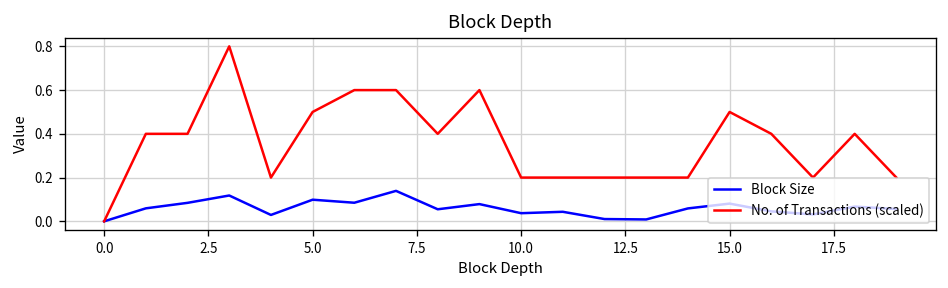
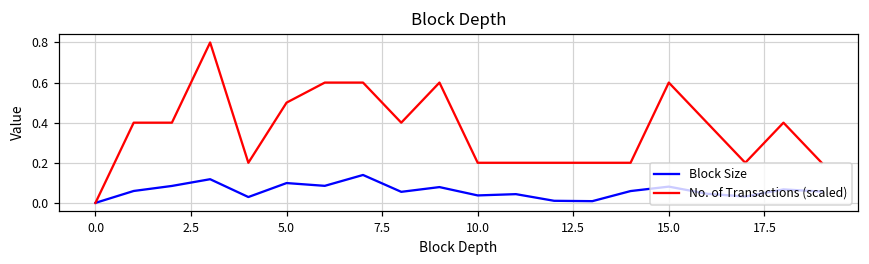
  {
    "Block Size": {
      "5.0": 0.1,
      "10.0": 0.04
    },
    "No. of Transactions (scaled)": {
      "5.0": 0.5,
      "10.0": 0.2,
-     "15.0": 0.5
+     "15.0": 0.6
    }
  }
